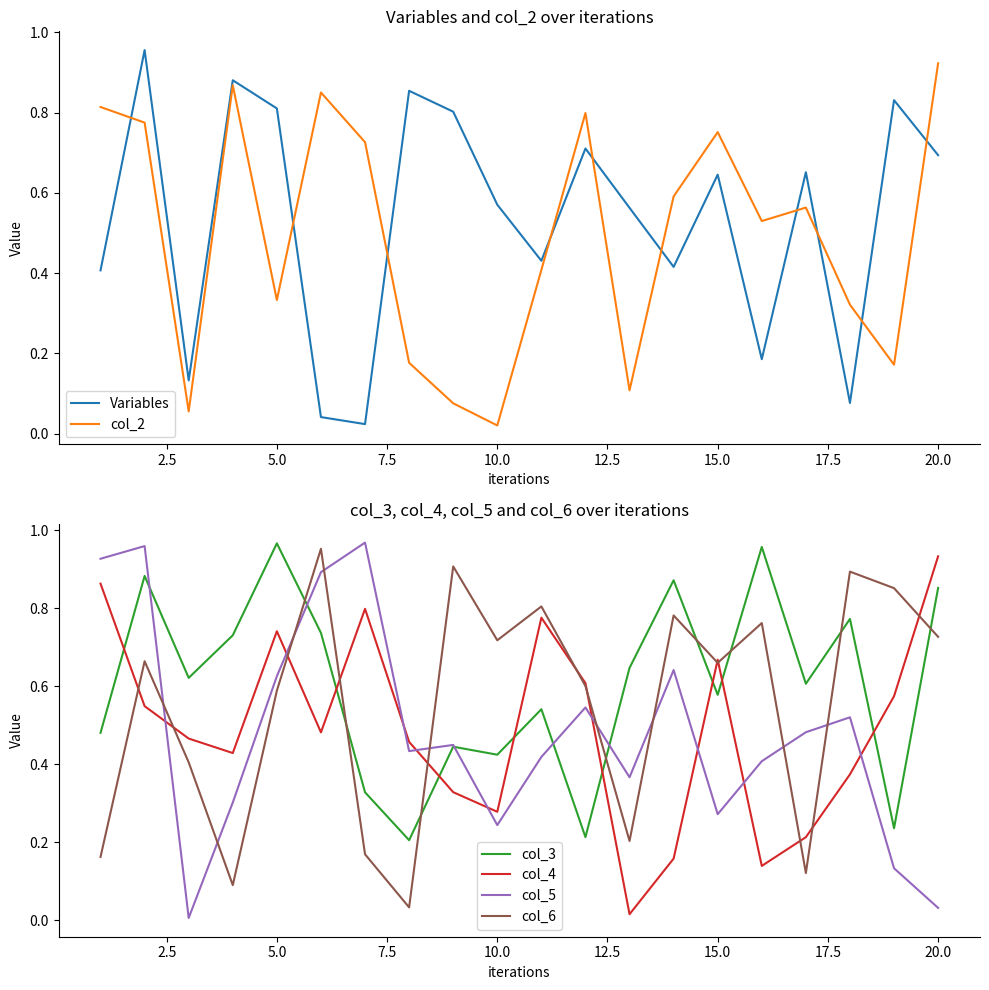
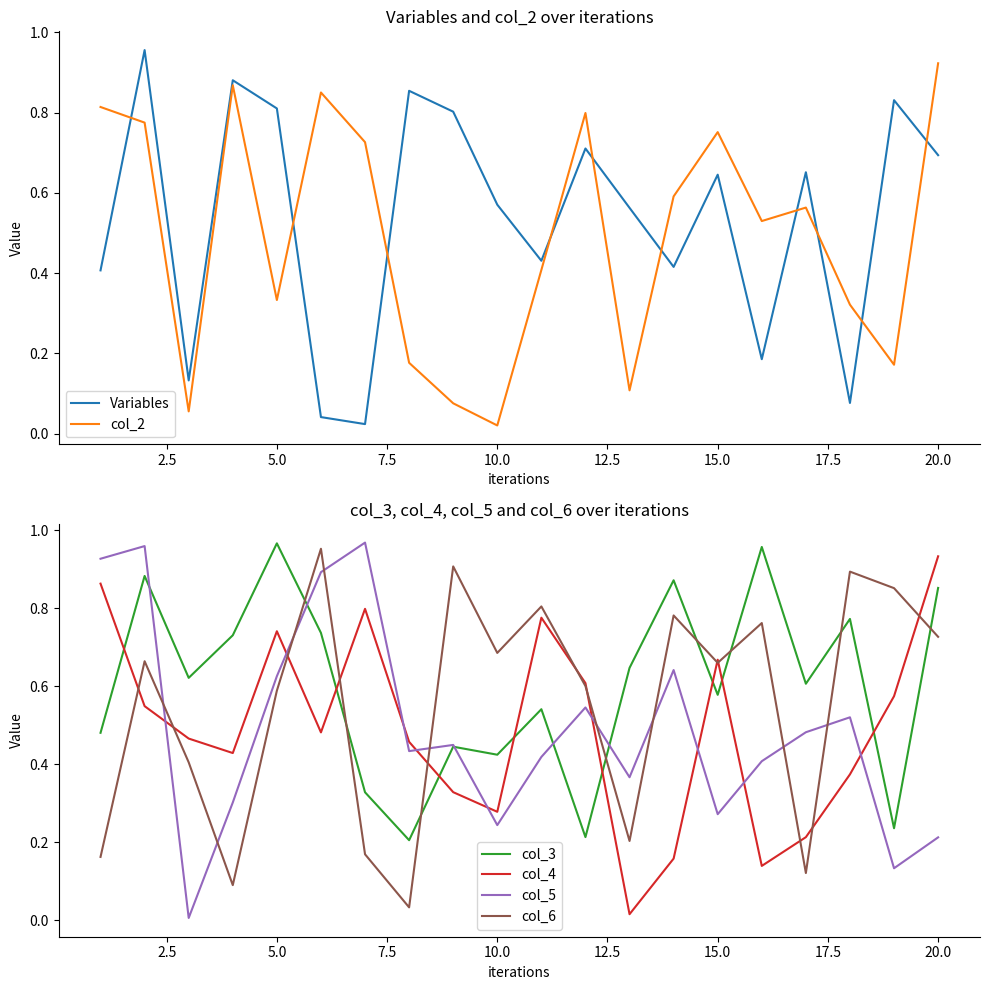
  {
    "Variables and col_2 over iterations": {
      "Variables": {
        "5.0": 0.81,
        "10.0": 0.57,
        "15.0": 0.65,
        "20.0": 0.69
      },
      "col_2": {
        "5.0": 0.33,
        "10.0": 0.02,
        "15.0": 0.75,
        "20.0": 0.92
      }
    },
    "col_3, col_4, col_5 and col_6 over iterations": {
      "col_3": {
        "5.0": 0.97,
        "10.0": 0.42,
        "15.0": 0.58,
        "20.0": 0.85
      },
      "col_4": {
        "5.0": 0.74,
        "10.0": 0.28,
        "15.0": 0.67,
        "20.0": 0.93
      },
      "col_5": {
        "5.0": 0.63,
        "10.0": 0.24,
        "15.0": 0.27,
-       "20.0": 0.03
+       "20.0": 0.21
      },
      "col_6": {
        "5.0": 0.59,
-       "10.0": 0.72,
+       "10.0": 0.69,
        "15.0": 0.66,
        "20.0": 0.73
      }
    }
  }
